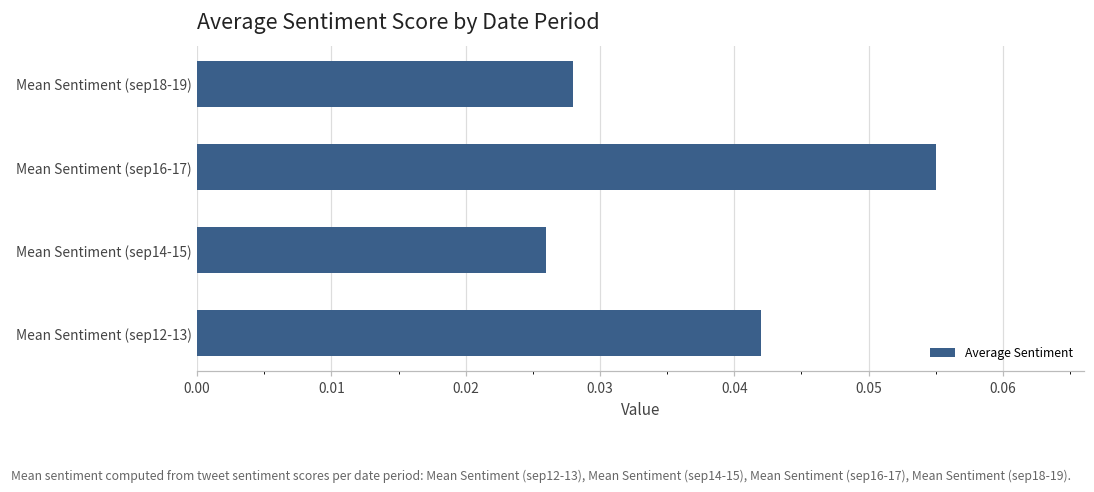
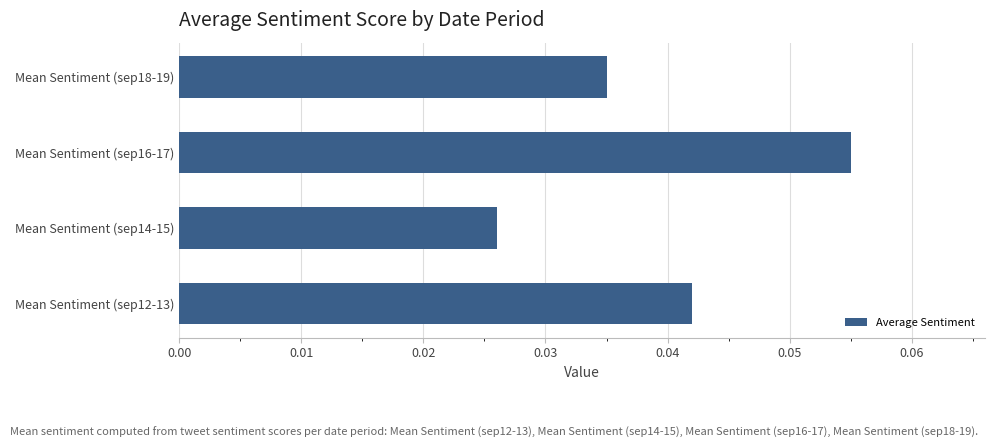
  {
-   "Mean Sentiment (sep18-19)": 0.028,
+   "Mean Sentiment (sep18-19)": 0.035,
    "Mean Sentiment (sep16-17)": 0.055,
    "Mean Sentiment (sep14-15)": 0.026,
    "Mean Sentiment (sep12-13)": 0.042
  }
